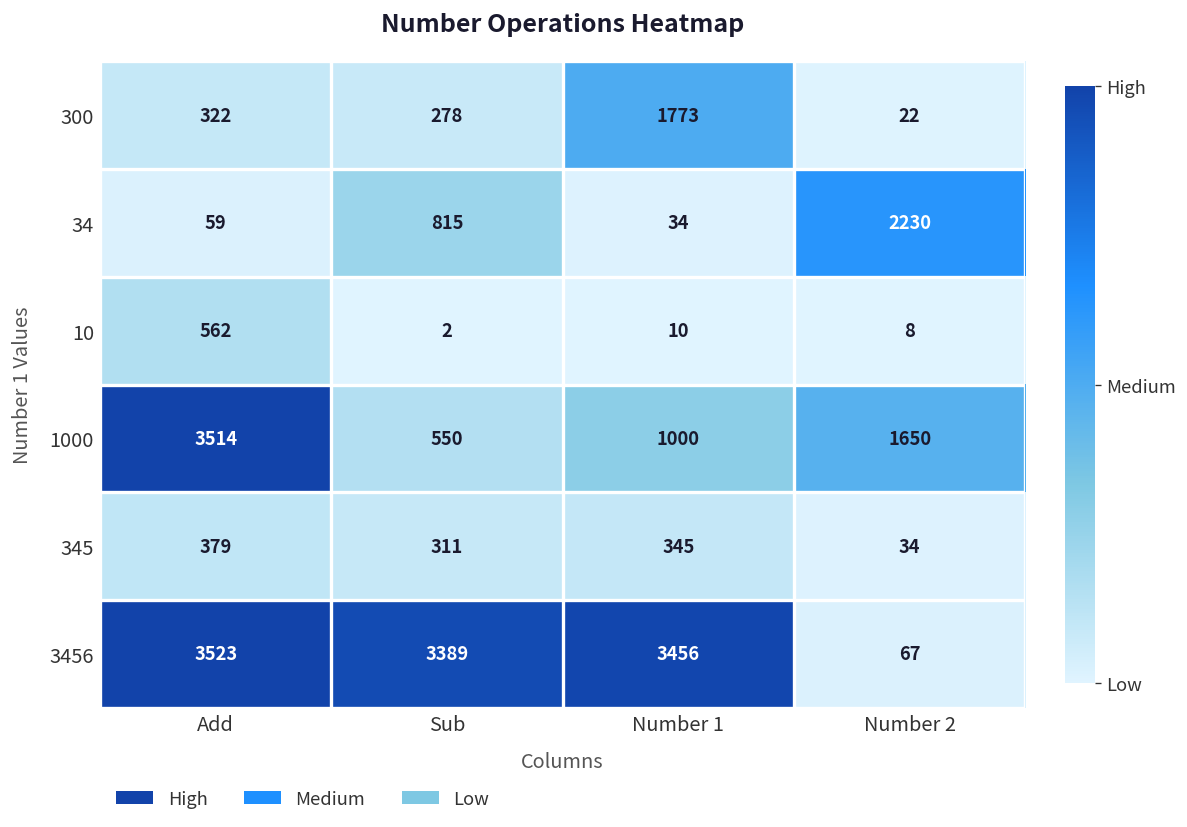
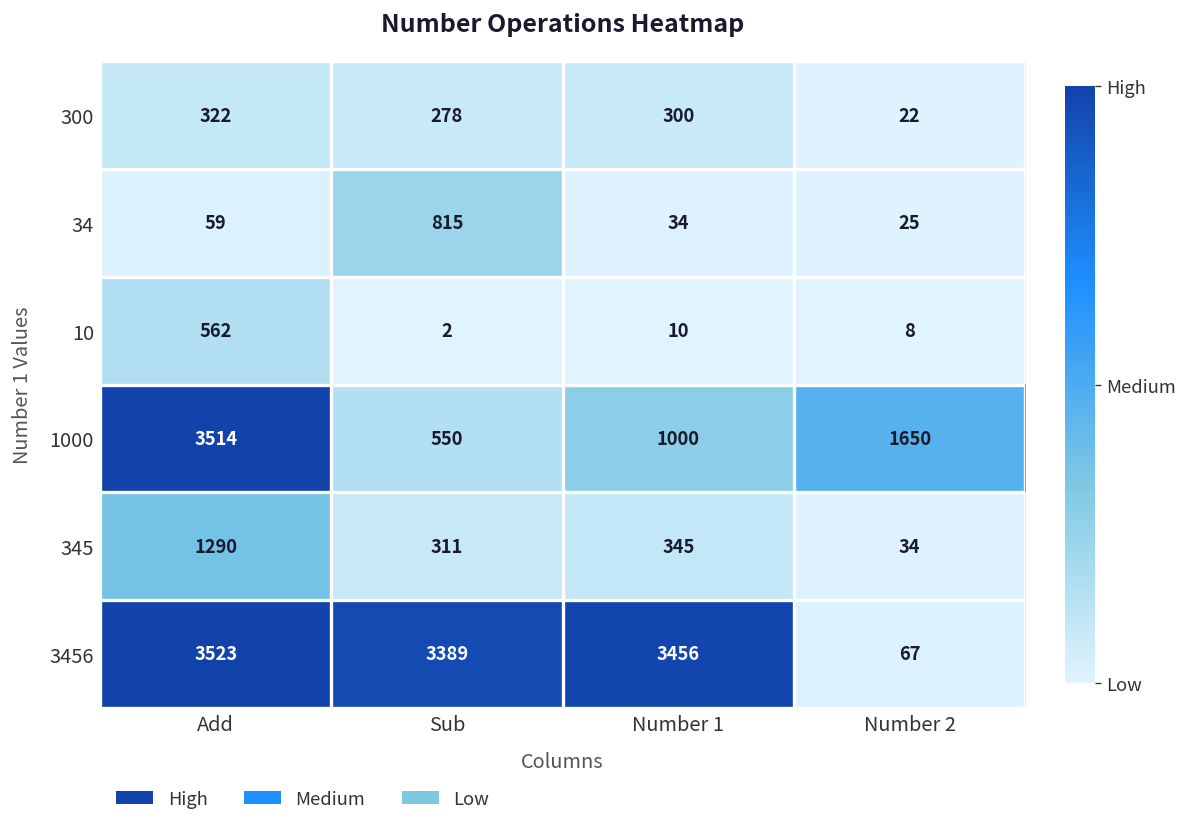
  {
    "300": {
      "Add": 322,
      "Sub": 278,
-     "Number 1": 1773,
+     "Number 1": 300,
      "Number 2": 22
    },
    "34": {
      "Add": 59,
      "Sub": 815,
      "Number 1": 34,
-     "Number 2": 2230
+     "Number 2": 25
    },
    "10": {
      "Add": 562,
      "Sub": 2,
      "Number 1": 10,
      "Number 2": 8
    },
    "1000": {
      "Add": 3514,
      "Sub": 550,
      "Number 1": 1000,
      "Number 2": 1650
    },
    "345": {
-     "Add": 379,
+     "Add": 1290,
      "Sub": 311,
      "Number 1": 345,
      "Number 2": 34
    },
    "3456": {
      "Add": 3523,
      "Sub": 3389,
      "Number 1": 3456,
      "Number 2": 67
    }
  }
